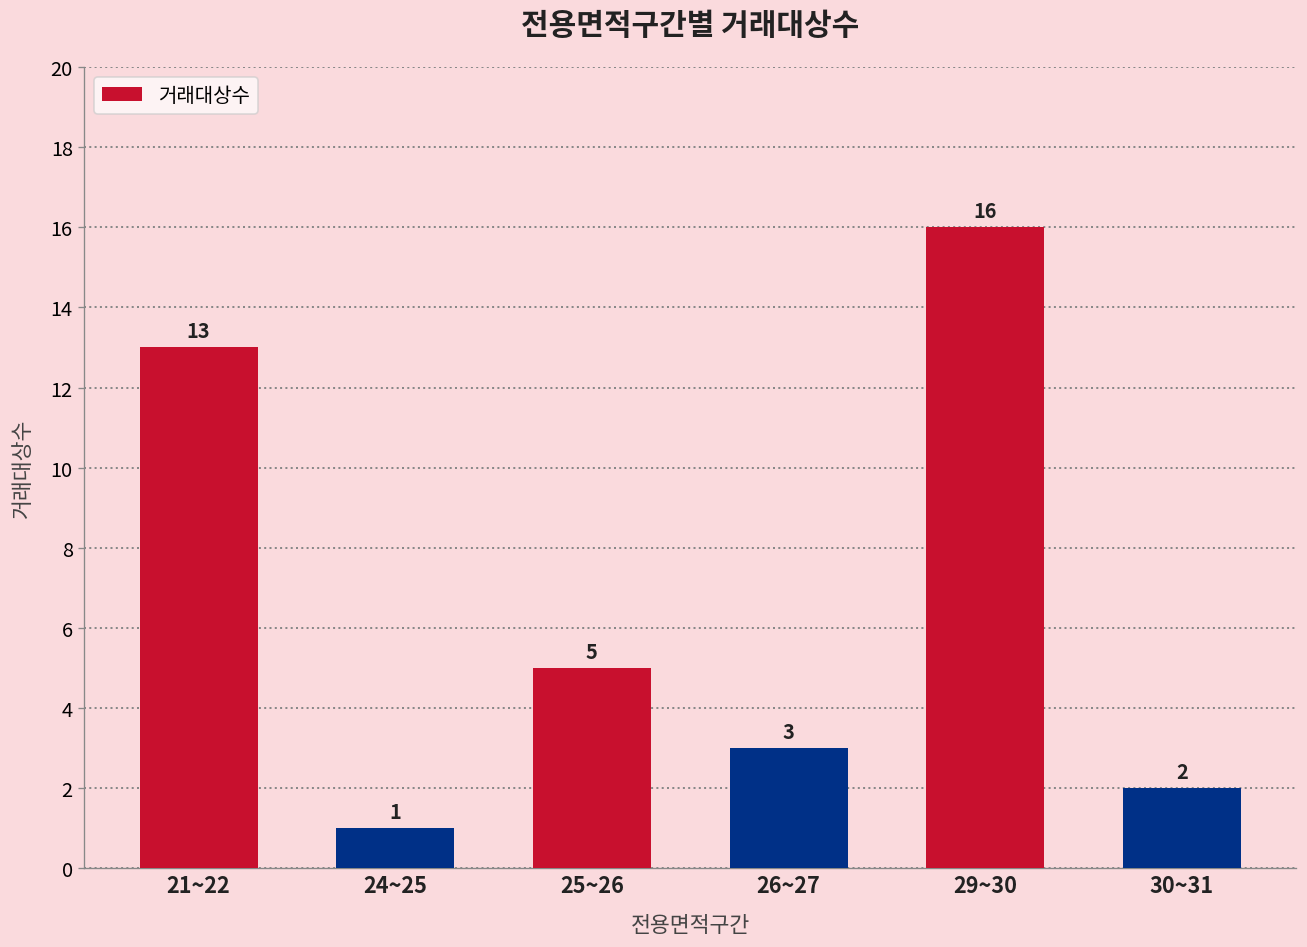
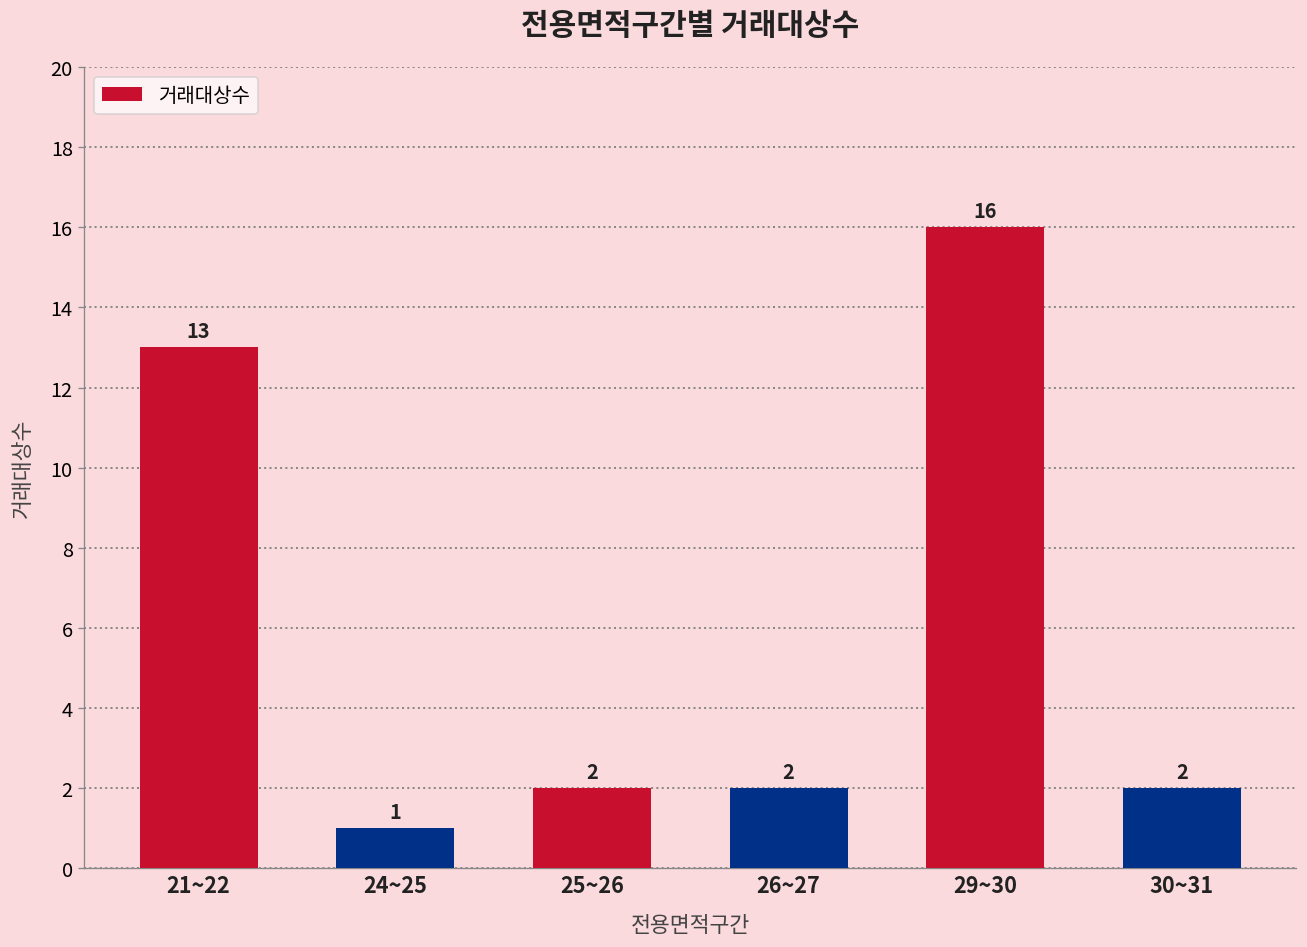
  {
    "21~22": 13,
    "24~25": 1,
-   "25~26": 5,
-   "26~27": 3,
+   "25~26": 2,
+   "26~27": 2,
    "29~30": 16,
    "30~31": 2
  }
